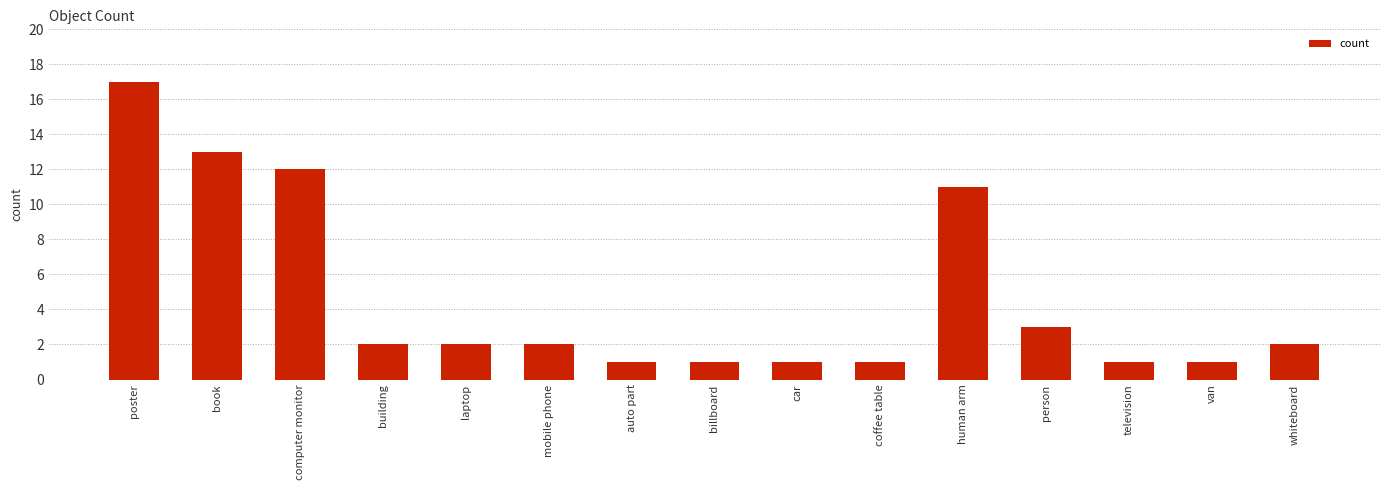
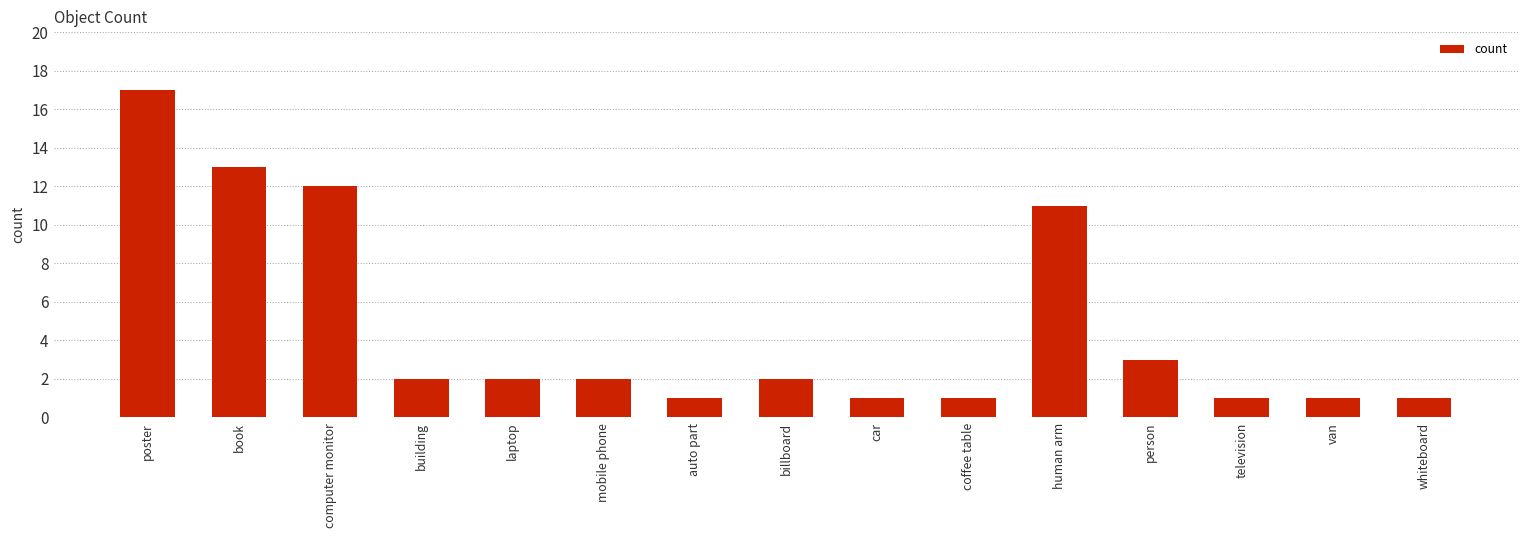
  {
    "poster": 17,
    "book": 13,
    "computer monitor": 12,
    "building": 2,
    "laptop": 2,
    "mobile phone": 2,
    "auto part": 1,
-   "billboard": 1,
+   "billboard": 2,
    "car": 1,
    "coffee table": 1,
    "human arm": 11,
    "person": 3,
    "television": 1,
    "van": 1,
-   "whiteboard": 2
+   "whiteboard": 1
  }
